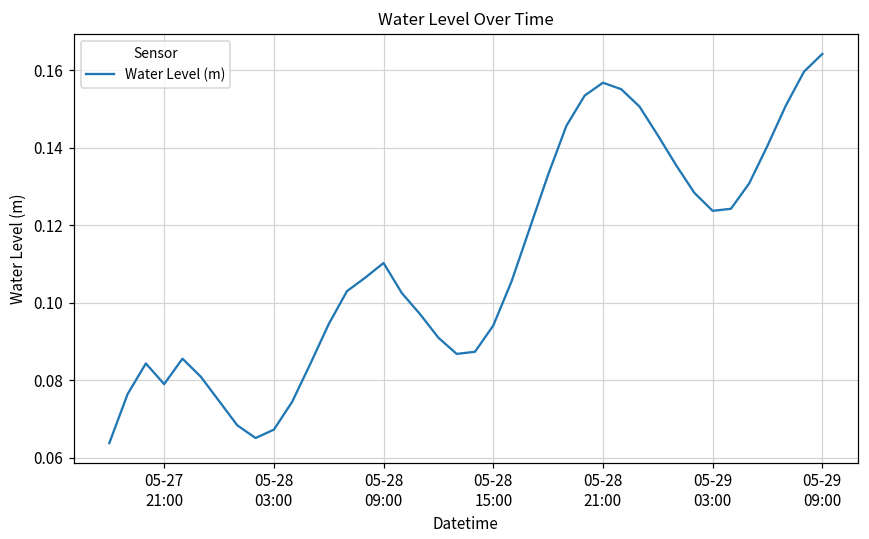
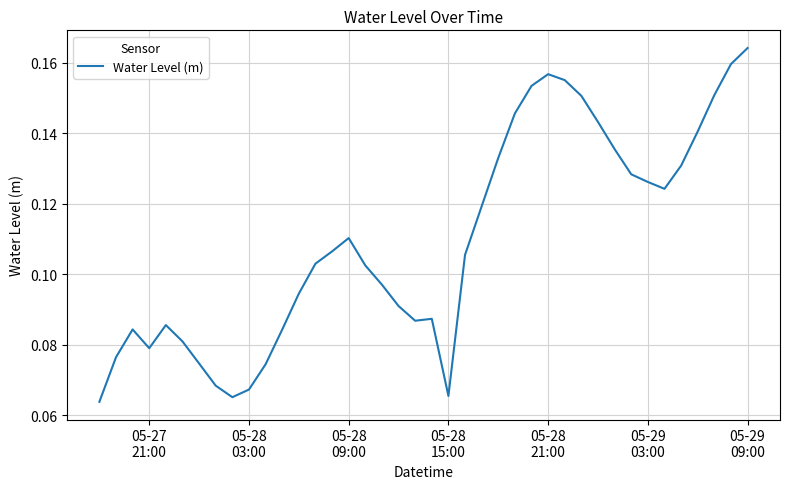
  {
    "05-27 21:00": 0.079,
    "05-28 03:00": 0.067,
    "05-28 09:00": 0.110,
-   "05-28 15:00": 0.094,
+   "05-28 15:00": 0.065,
    "05-28 21:00": 0.157,
-   "05-29 03:00": 0.124,
+   "05-29 03:00": 0.126,
    "05-29 09:00": 0.164
  }
